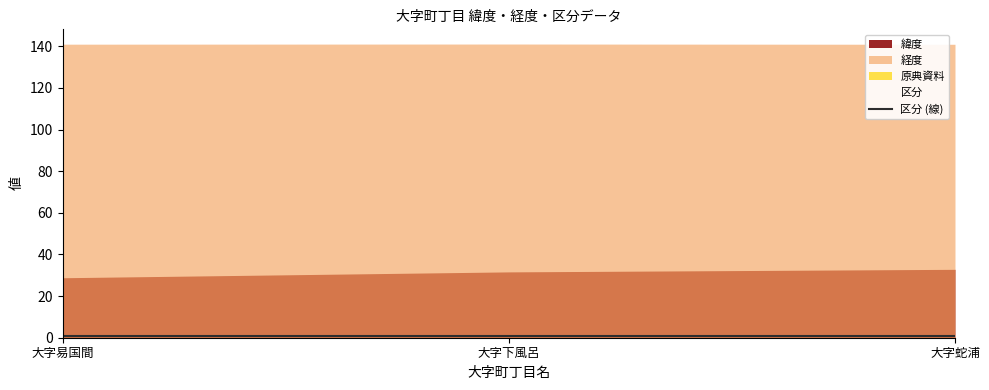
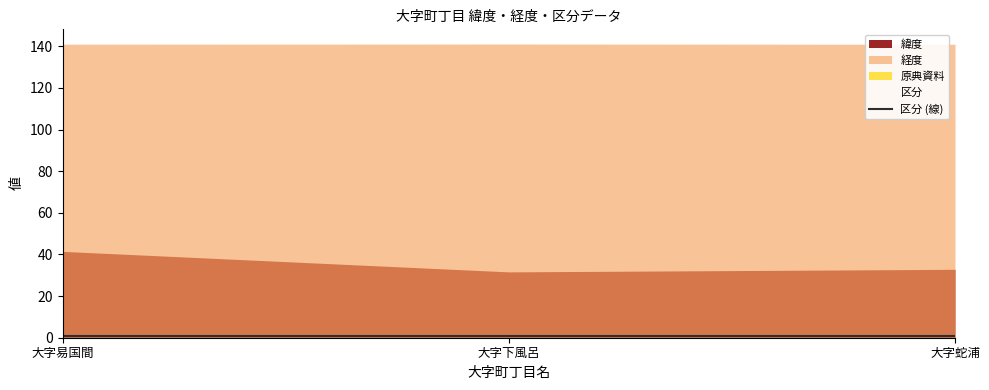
  {
    "緯度": {
-     "大字易国間": 29,
+     "大字易国間": 41,
      "大字下風呂": 32,
      "大字蛇浦": 33
    },
    "経度": {
      "大字易国間": 141,
      "大字下風呂": 141,
      "大字蛇浦": 141
    }
  }
